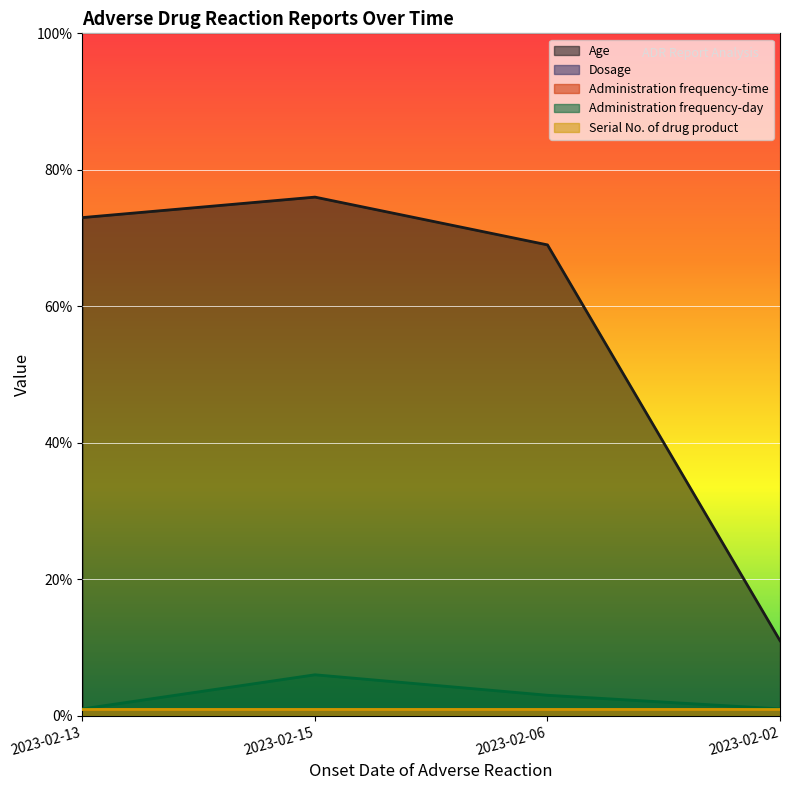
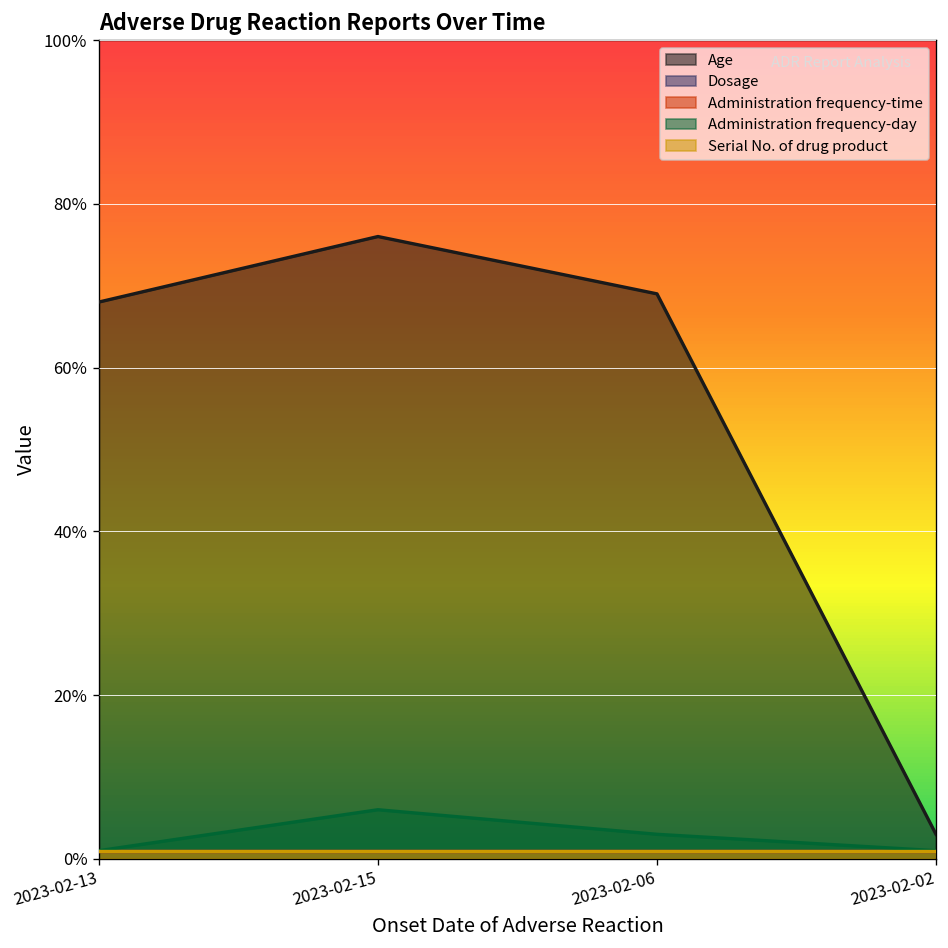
  {
    "Age": {
-     "2023-02-13": "73%",
+     "2023-02-13": "68%",
      "2023-02-15": "76%",
      "2023-02-06": "69%",
-     "2023-02-02": "11%"
+     "2023-02-02": "3%"
    },
    "Serial No. of drug product": {
      "2023-02-15": "1%",
      "2023-02-06": "1%"
    },
    "Administration frequency-day": {
      "2023-02-15": "6%",
      "2023-02-06": "3%"
    }
  }
